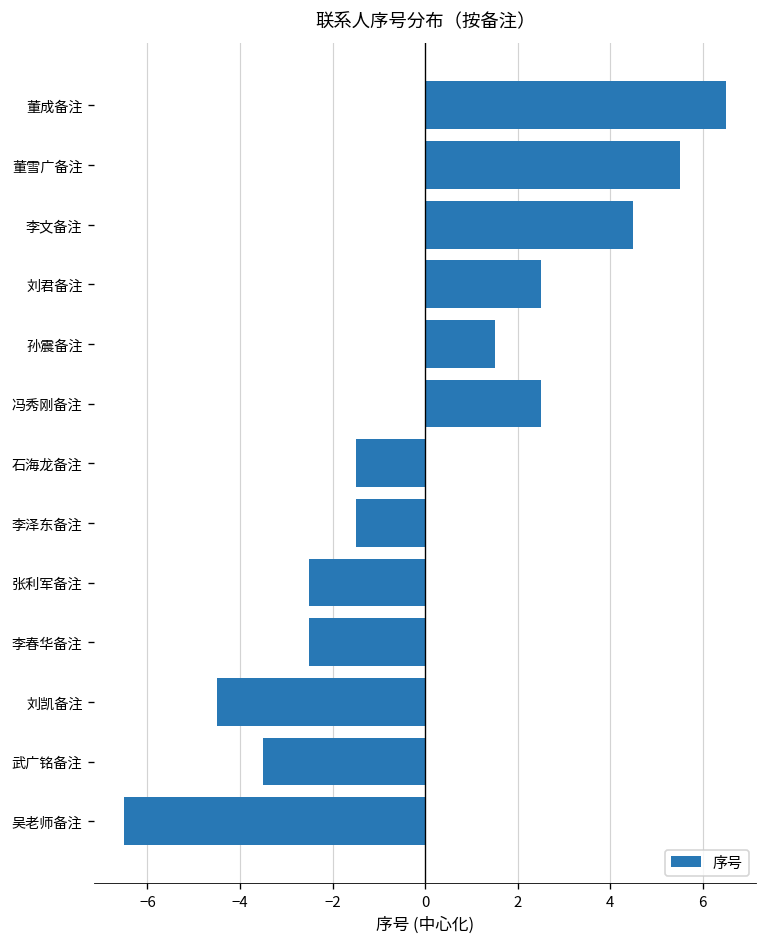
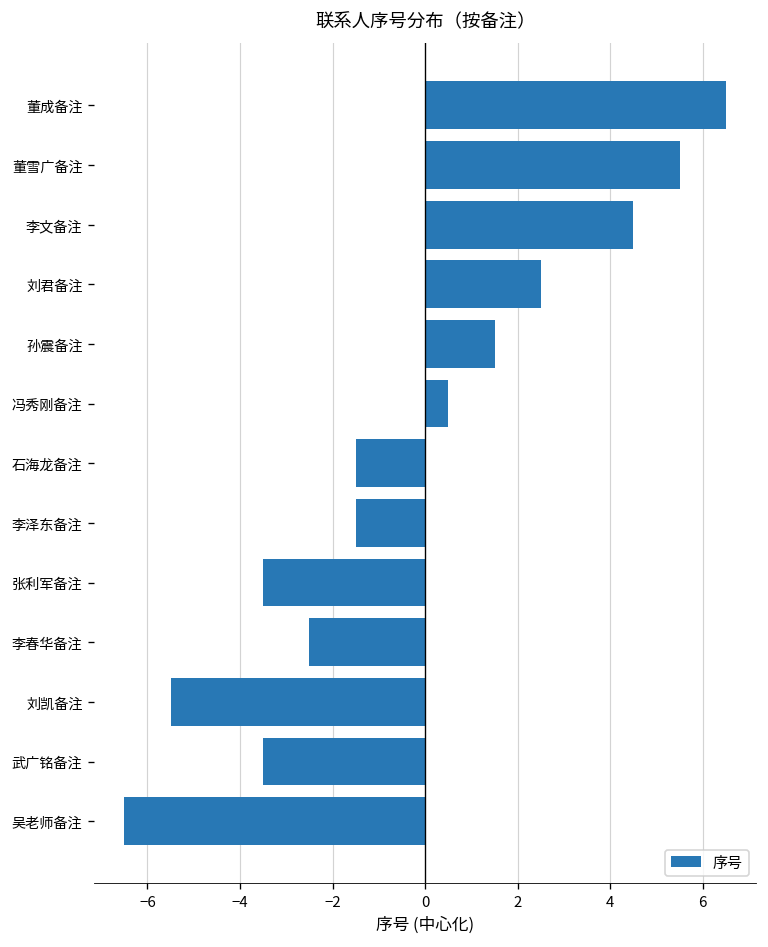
  {
    "董成备注": 6.5,
    "李文备注": 4.5,
    "刘君备注": 2.5,
    "孙震备注": 1.5,
-   "冯秀刚备注": 2.5,
+   "冯秀刚备注": 0.5,
    "石海龙备注": -1.5,
    "李泽东备注": -1.5,
-   "张利军备注": -2.5,
+   "张利军备注": -3.5,
    "李春华备注": -2.5,
-   "刘凯备注": -4.5,
+   "刘凯备注": -5.5,
    "武广铭备注": -3.5,
    "吴老师备注": -6.5
  }
